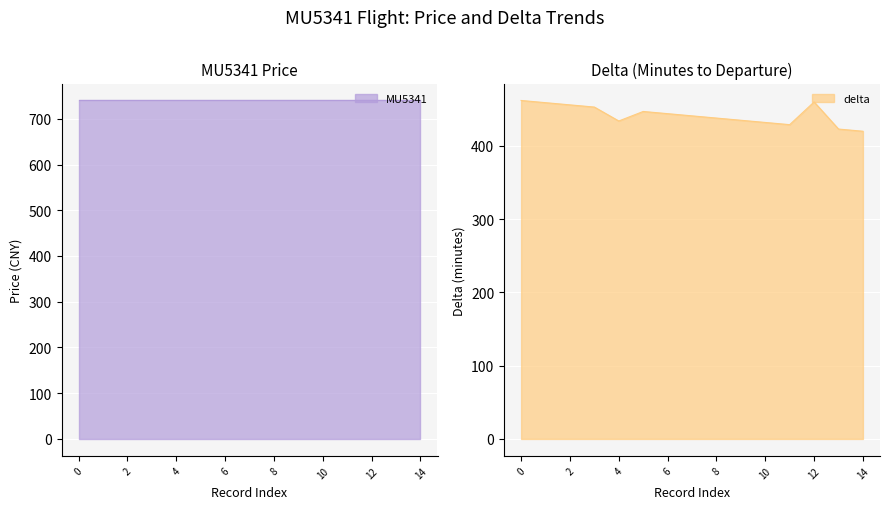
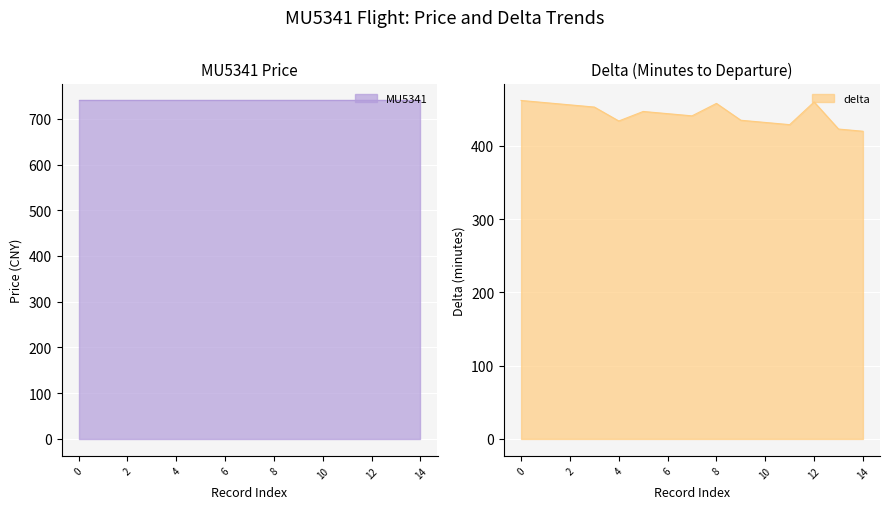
  {
    "MU5341 Price": {
      "0": 740,
      "2": 740,
      "4": 740,
      "6": 740,
      "8": 740,
      "10": 740,
      "12": 740,
      "14": 740
    },
    "Delta (Minutes to Departure)": {
      "0": 460,
      "2": 460,
      "4": 430,
      "6": 440,
-     "8": 440,
+     "8": 460,
      "10": 430,
      "12": 460,
      "14": 420
    }
  }
